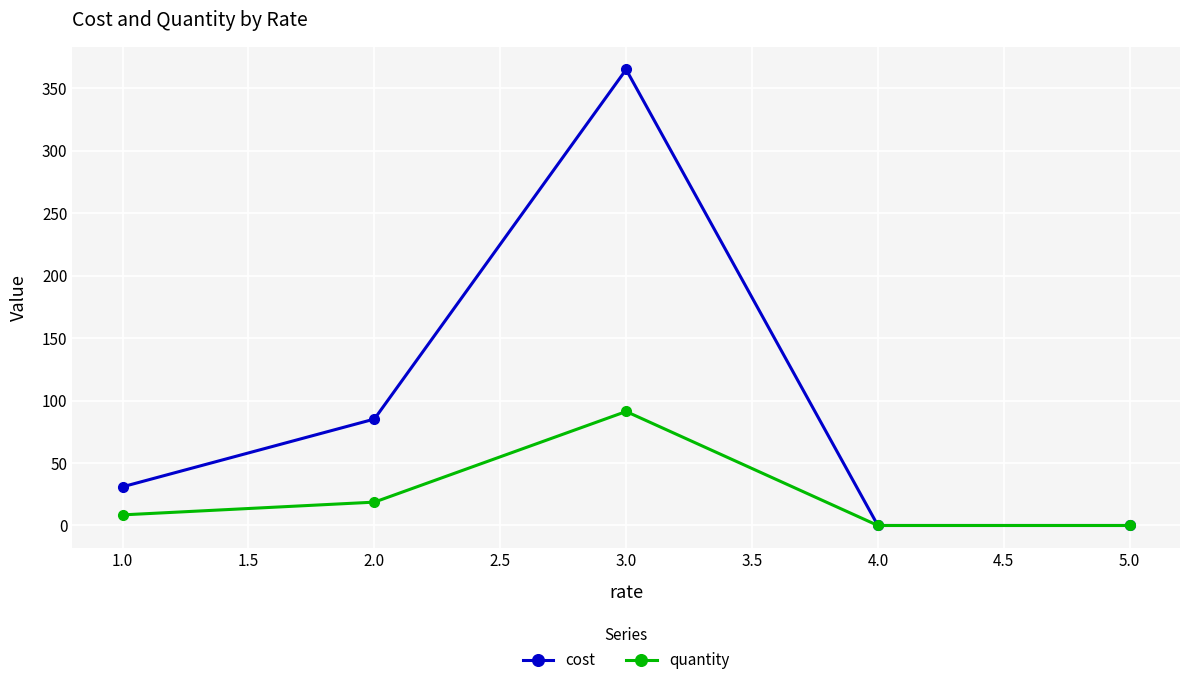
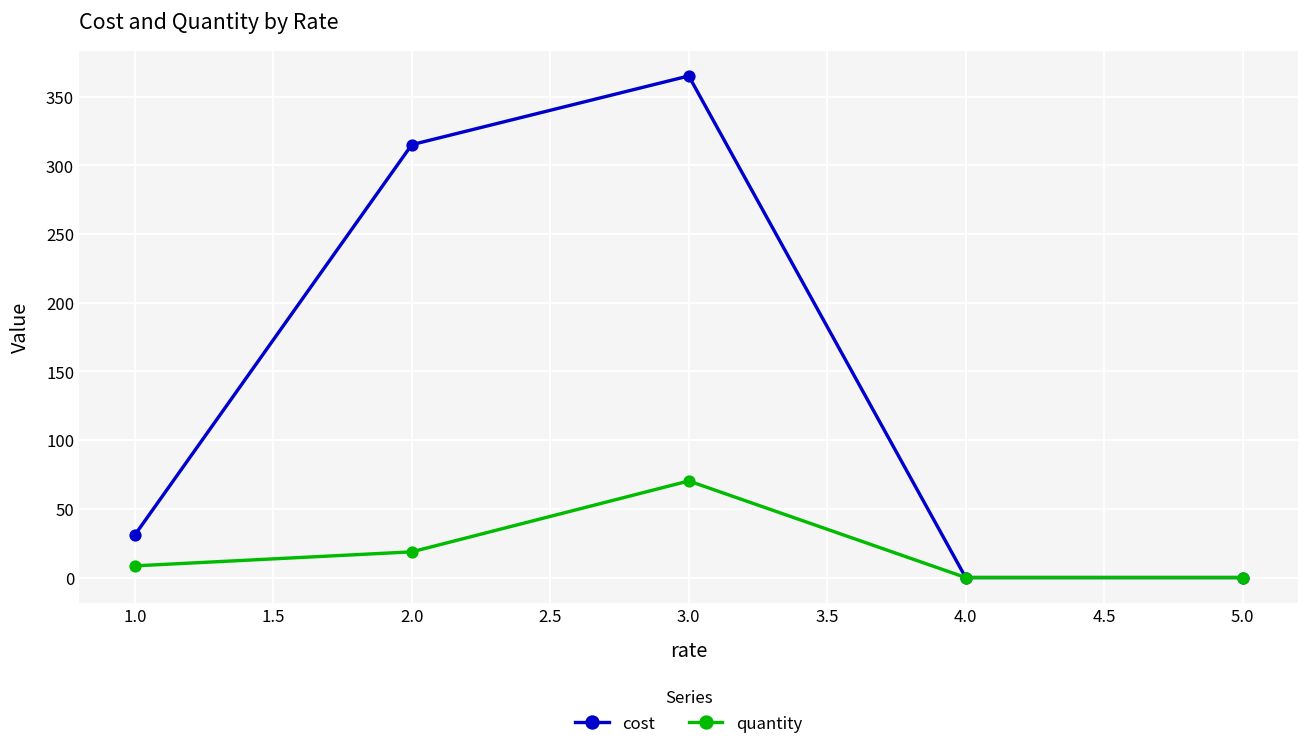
  {
    "cost": {
      "1.0": 31,
-     "2.0": 85,
+     "2.0": 315,
      "3.0": 365
    },
    "quantity": {
      "1.0": 8,
      "2.0": 19,
-     "3.0": 91
+     "3.0": 70
    }
  }
